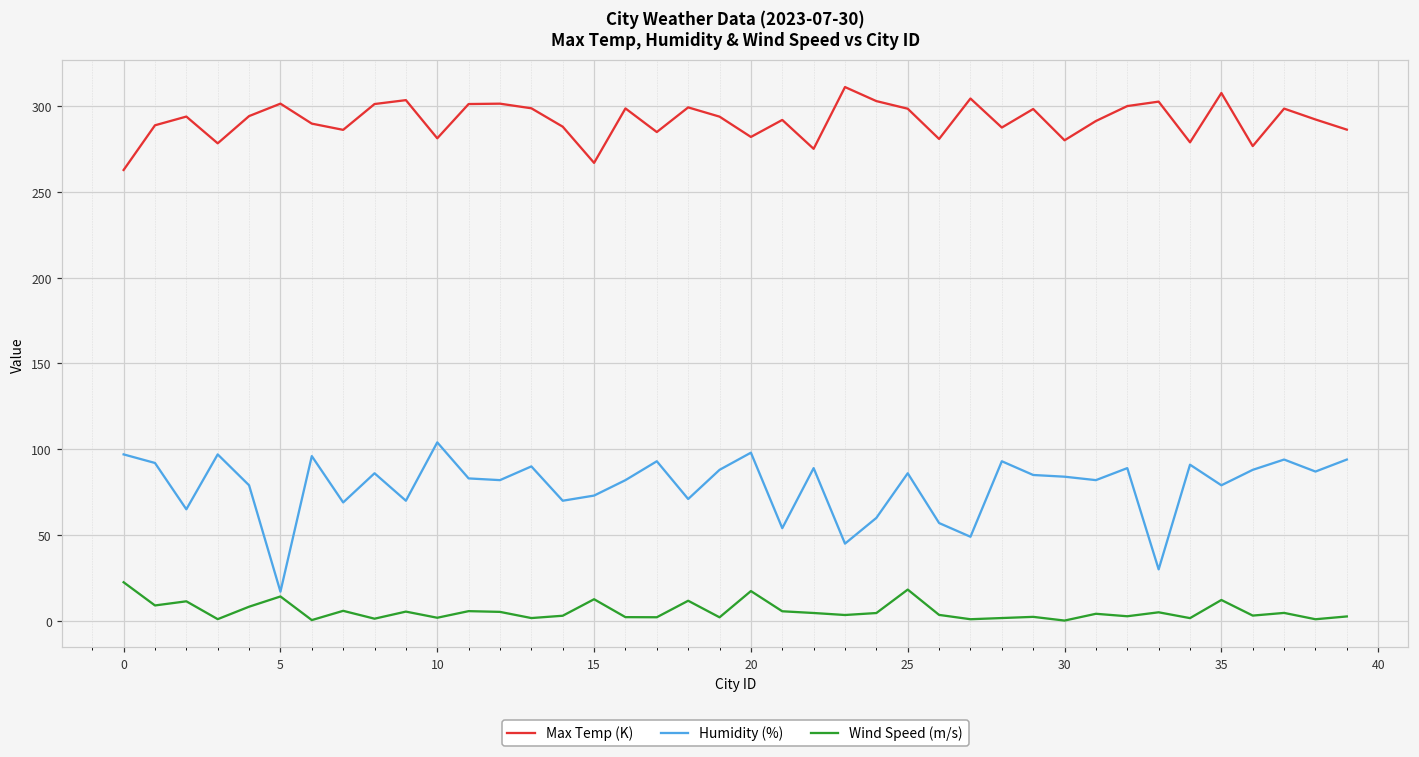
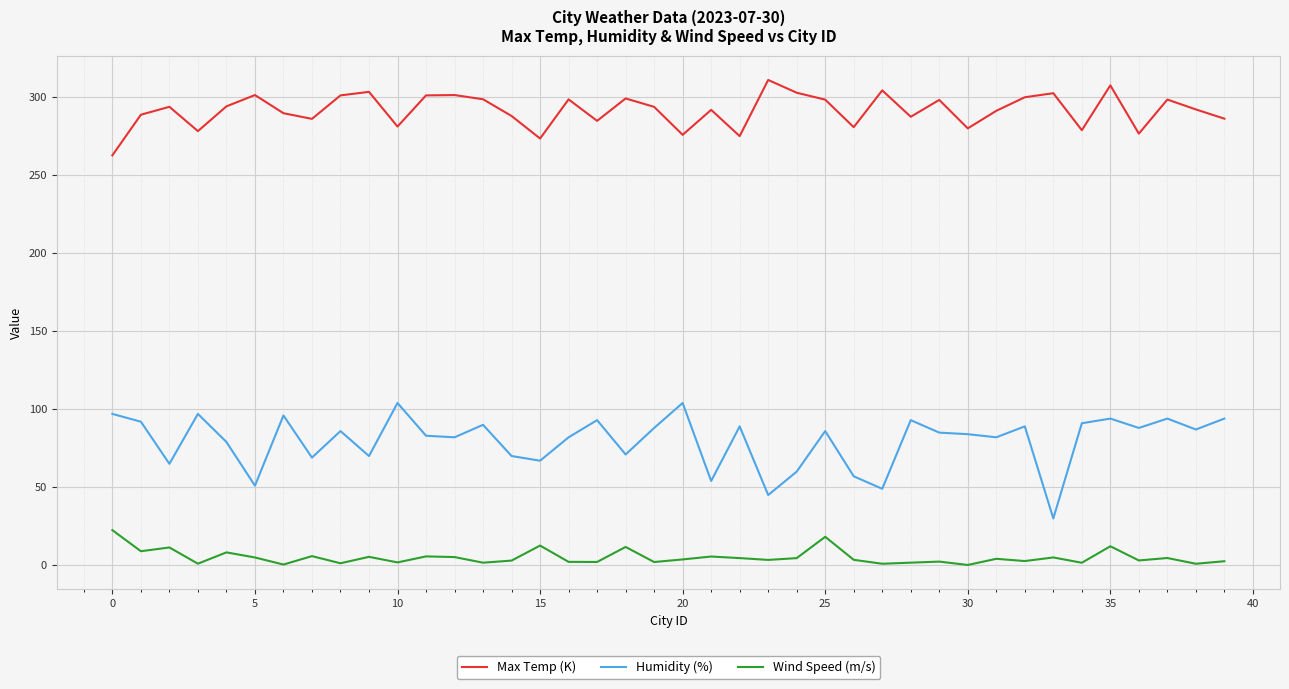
  {
    "Max Temp (K)": {
      "0": 263,
      "5": 301,
      "10": 281,
-     "15": 267,
-     "20": 282,
+     "15": 274,
+     "20": 276,
      "25": 298,
      "30": 280,
      "35": 308
    },
    "Humidity (%)": {
      "0": 97,
-     "5": 17,
+     "5": 51,
      "10": 104,
-     "15": 73,
-     "20": 98,
+     "15": 67,
+     "20": 104,
      "25": 86,
      "30": 84,
-     "35": 79
+     "35": 94
    },
    "Wind Speed (m/s)": {
      "0": 22,
-     "5": 14,
+     "5": 5,
      "10": 2,
      "15": 13,
-     "20": 17,
+     "20": 4,
      "25": 18,
      "30": 0,
      "35": 12
    }
  }
